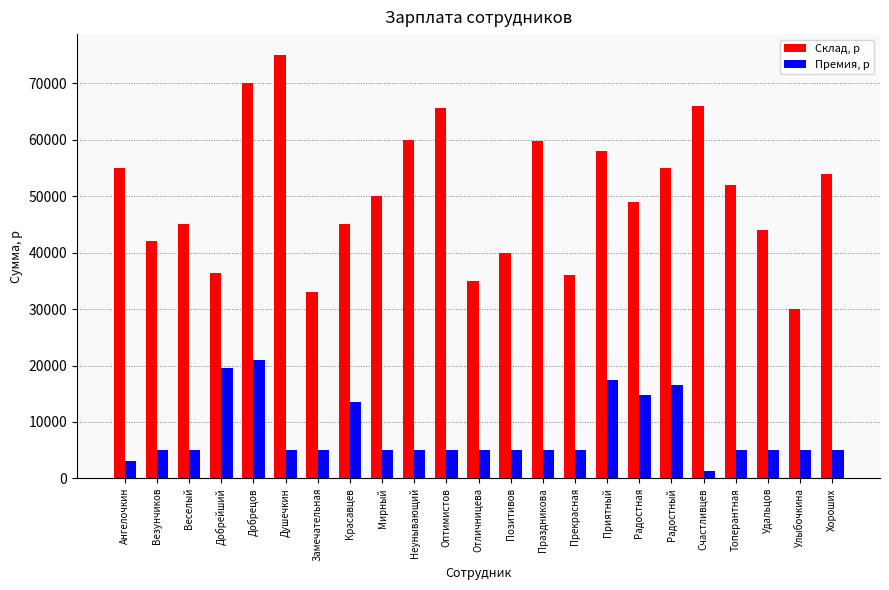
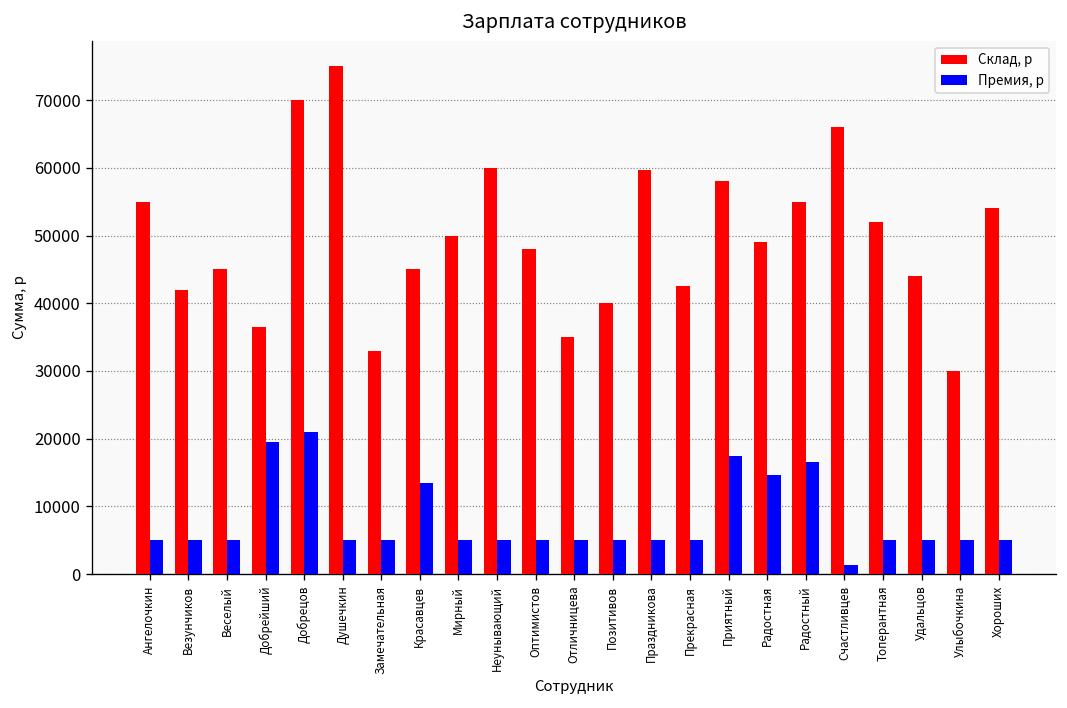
  {
    "Склад, р": {
      "Ангелочкин": 55000,
      "Везунчиков": 42000,
      "Веселый": 45000,
      "Добрейший": 36000,
      "Добрецов": 70000,
      "Душечкин": 75000,
      "Замечательная": 33000,
      "Красавцев": 45000,
      "Мирный": 50000,
      "Неунывающий": 60000,
-     "Оптимистов": 66000,
+     "Оптимистов": 48000,
      "Отличницева": 35000,
      "Позитивов": 40000,
      "Праздникова": 60000,
-     "Прекрасная": 36000,
+     "Прекрасная": 43000,
      "Приятный": 58000,
      "Радостная": 49000,
      "Радостный": 55000,
      "Счастливцев": 66000,
      "Топерантная": 52000,
      "Удальцов": 44000,
      "Улыбочкина": 30000,
      "Хороших": 54000
    },
    "Премия, р": {
-     "Ангелочкин": 3000,
+     "Ангелочкин": 5000,
      "Везунчиков": 5000,
      "Веселый": 5000,
      "Добрейший": 20000,
      "Добрецов": 21000,
      "Душечкин": 5000,
      "Замечательная": 5000,
      "Красавцев": 14000,
      "Мирный": 5000,
      "Неунывающий": 5000,
      "Оптимистов": 5000,
      "Отличницева": 5000,
      "Позитивов": 5000,
      "Праздникова": 5000,
      "Прекрасная": 5000,
      "Приятный": 17000,
      "Радостная": 15000,
      "Радостный": 17000,
      "Счастливцев": 1000,
      "Топерантная": 5000,
      "Удальцов": 5000,
      "Улыбочкина": 5000,
      "Хороших": 5000
    }
  }
